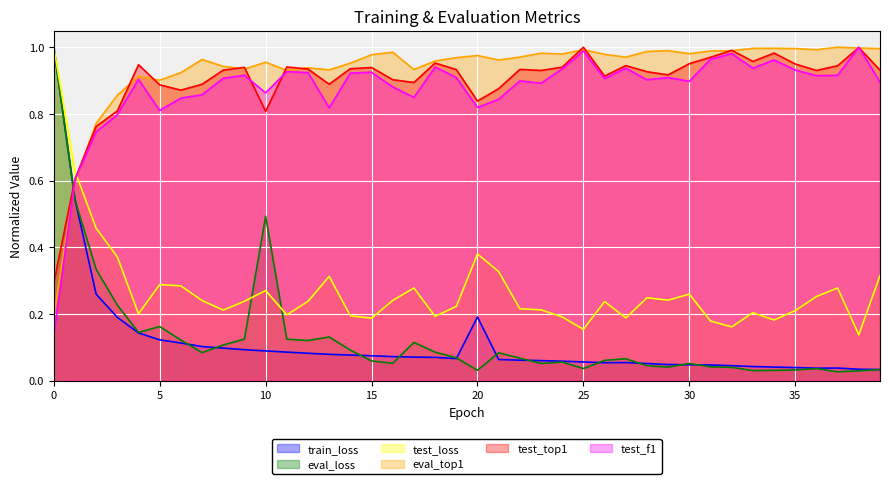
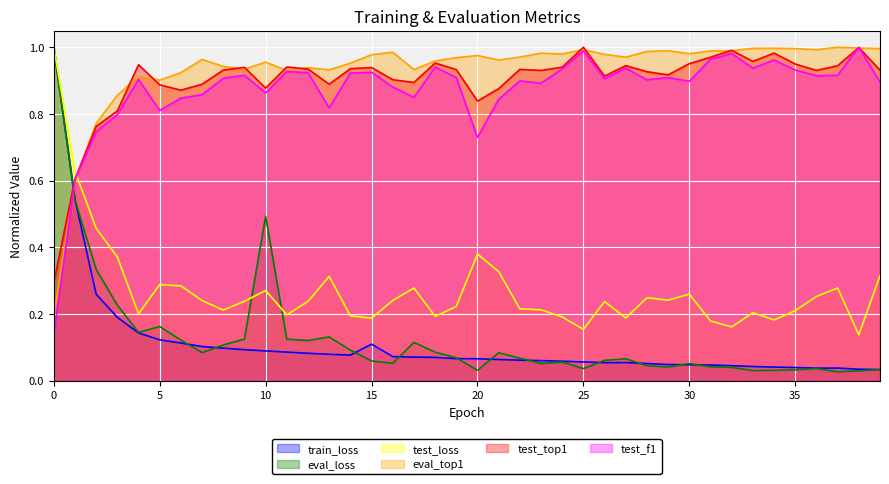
  {
    "train_loss": {
      "5": 0.12,
      "10": 0.09,
-     "15": 0.07,
-     "20": 0.19,
+     "15": 0.11,
+     "20": 0.07,
      "25": 0.06
    },
    "eval_loss": {
      "5": 0.16,
      "10": 0.49,
      "15": 0.06,
      "20": 0.03,
      "25": 0.04
    },
    "test_top1": {
      "0": 0.29,
      "5": 0.89,
-     "10": 0.81,
+     "10": 0.88,
      "15": 0.94,
      "20": 0.84,
      "30": 0.95,
      "35": 0.95
    },
    "test_f1": {
      "0": 0.13,
      "5": 0.81,
      "10": 0.86,
      "15": 0.92,
-     "20": 0.82,
+     "20": 0.73,
      "30": 0.90,
      "35": 0.93
    }
  }
